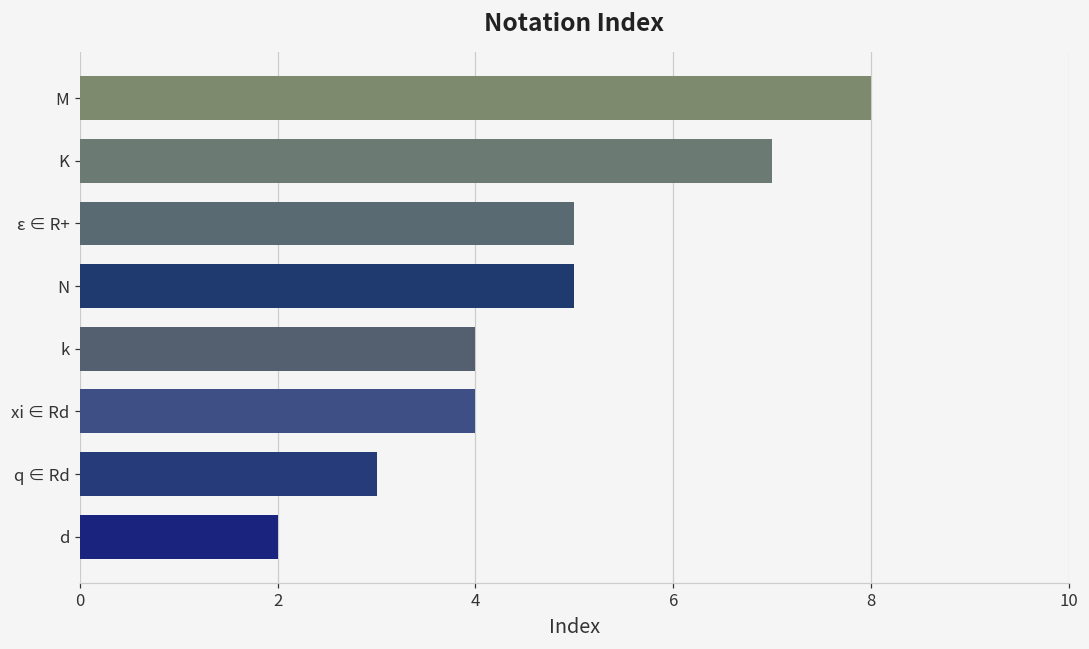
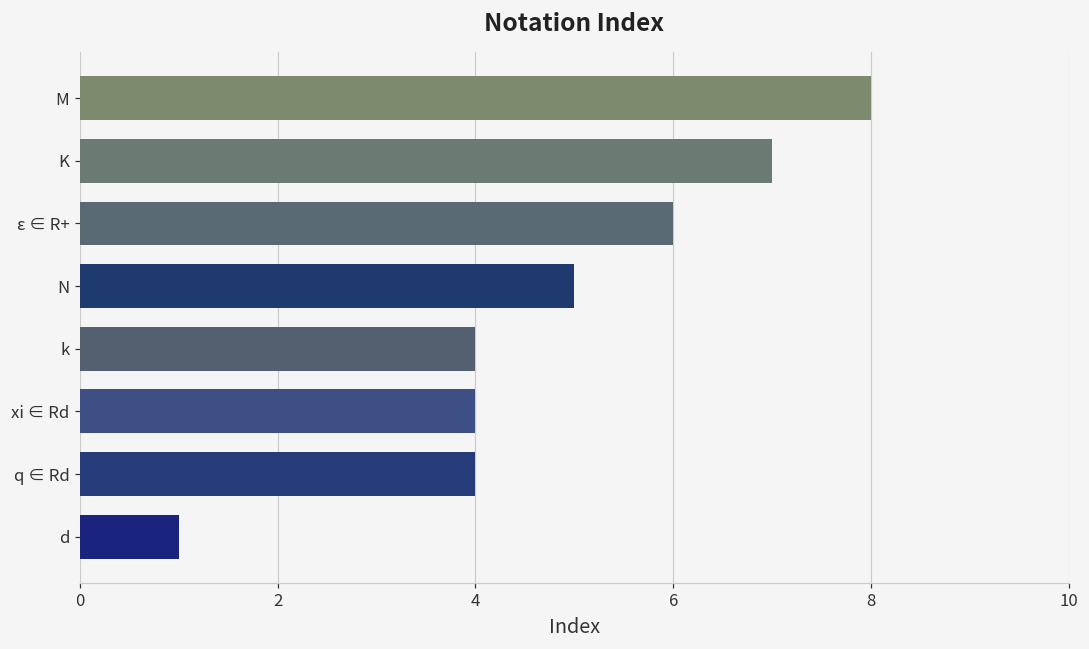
  {
    "M": 8,
    "K": 7,
-   "ε ∈ R+": 5,
+   "ε ∈ R+": 6,
    "N": 5,
    "k": 4,
    "xi ∈ Rd": 4,
-   "q ∈ Rd": 3,
-   "d": 2
+   "q ∈ Rd": 4,
+   "d": 1
  }
